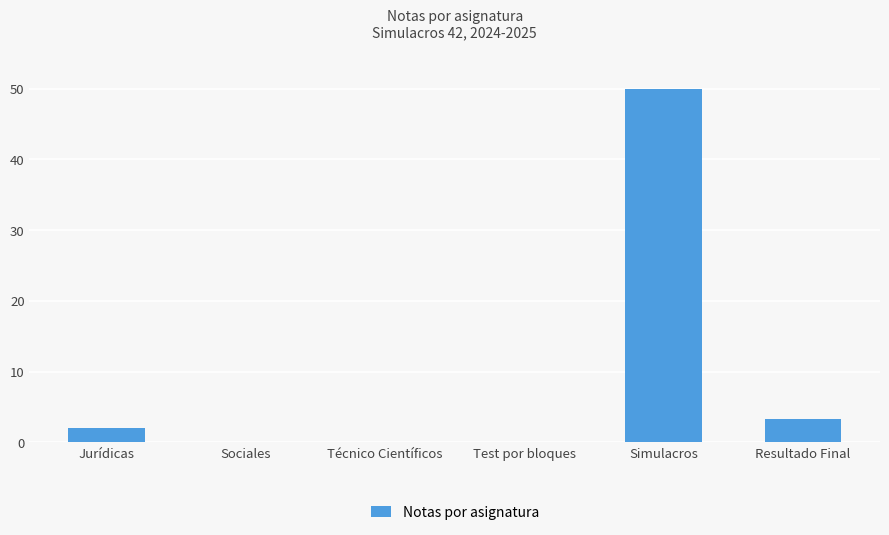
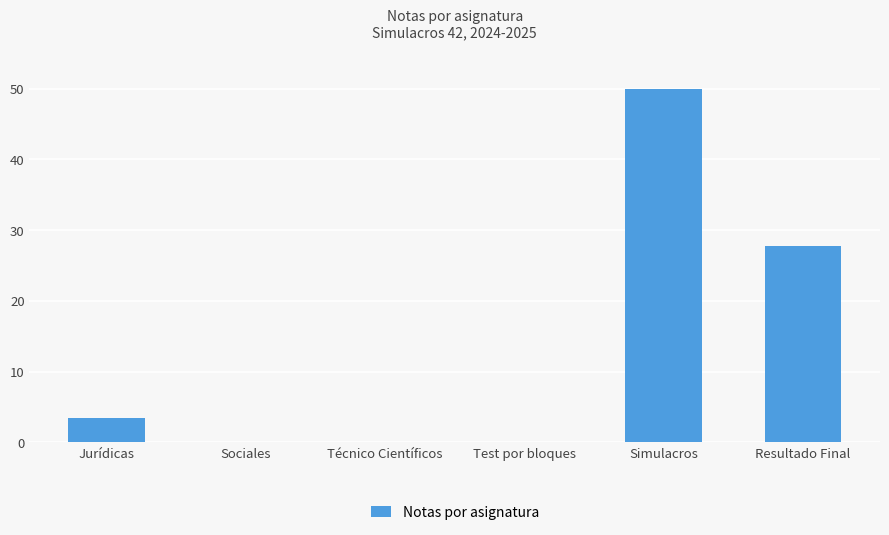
  {
-   "Jurídicas": 2,
+   "Jurídicas": 3,
    "Sociales": 0,
    "Técnico Científicos": 0,
    "Test por bloques": 0,
    "Simulacros": 50,
-   "Resultado Final": 3
+   "Resultado Final": 28
  }
